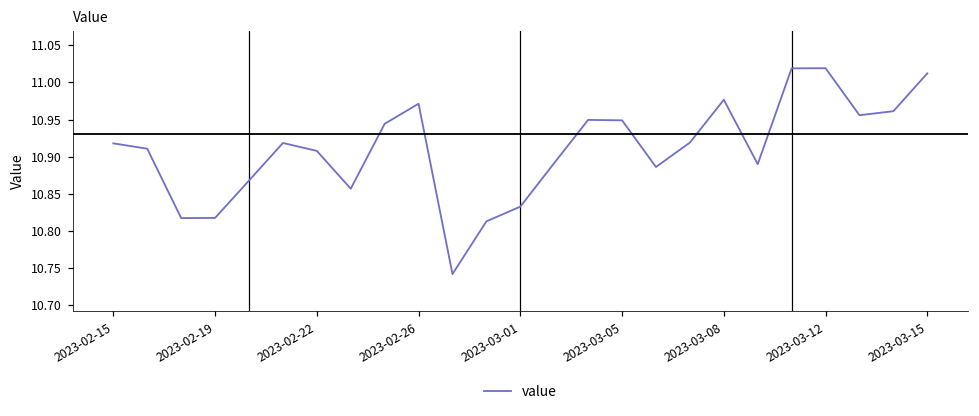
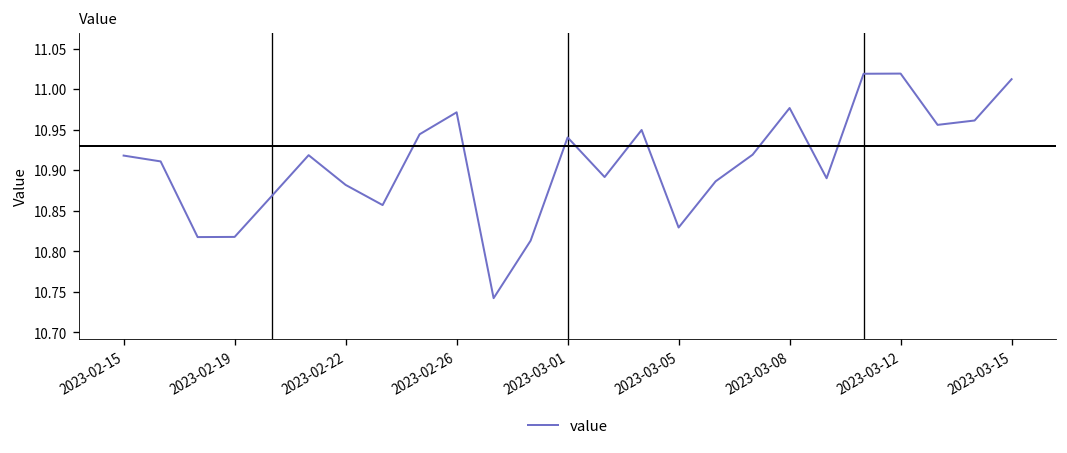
  {
    "2023-02-15": 10.92,
    "2023-02-19": 10.82,
-   "2023-02-22": 10.91,
+   "2023-02-22": 10.88,
    "2023-02-26": 10.97,
-   "2023-03-01": 10.83,
-   "2023-03-05": 10.95,
+   "2023-03-01": 10.94,
+   "2023-03-05": 10.83,
    "2023-03-08": 10.98,
    "2023-03-12": 11.02,
    "2023-03-15": 11.01
  }
